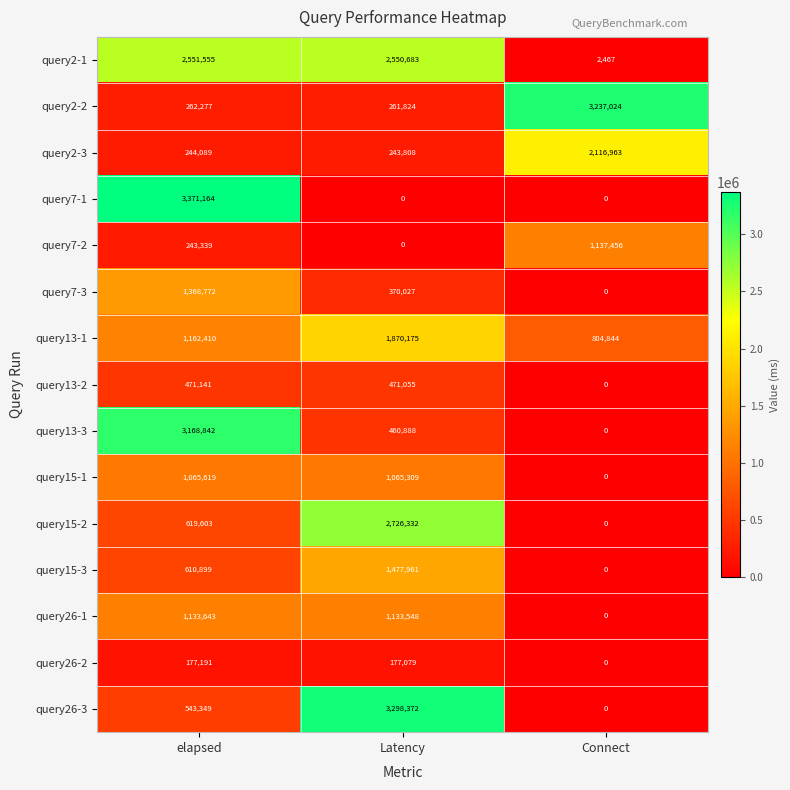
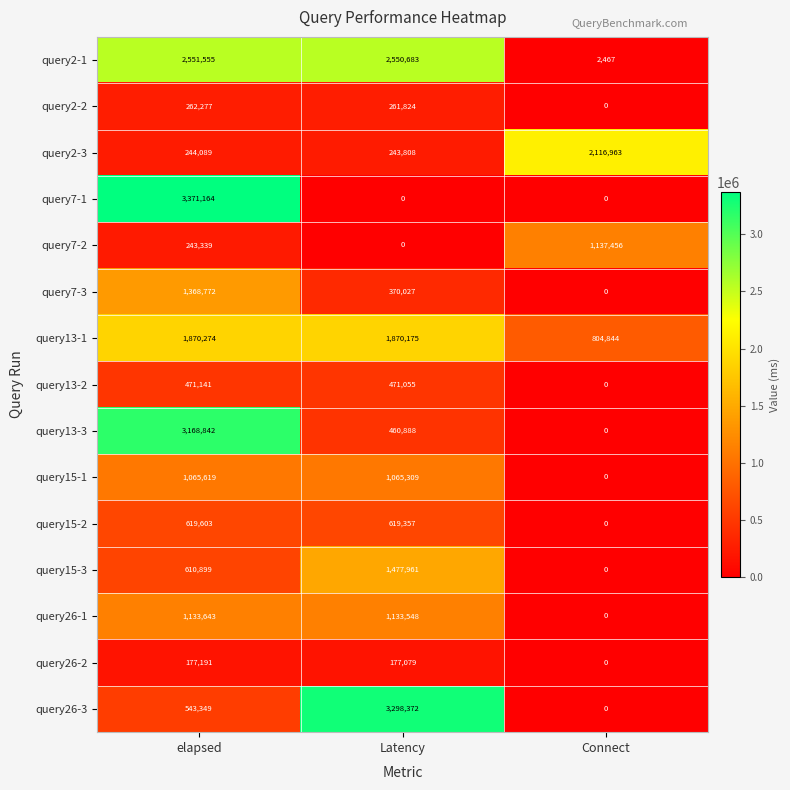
  {
    "query2-1": {
      "elapsed": "2,551,555",
      "Latency": "2,550,683",
      "Connect": "2,467"
    },
    "query2-2": {
      "elapsed": "262,277",
      "Latency": "261,824",
-     "Connect": "3,237,024"
+     "Connect": "0"
    },
    "query2-3": {
      "elapsed": "244,089",
      "Latency": "243,808",
      "Connect": "2,116,963"
    },
    "query7-1": {
      "elapsed": "3,371,164",
      "Latency": "0",
      "Connect": "0"
    },
    "query7-2": {
      "elapsed": "243,339",
      "Latency": "0",
      "Connect": "1,137,456"
    },
    "query7-3": {
      "elapsed": "1,368,772",
      "Latency": "370,027",
      "Connect": "0"
    },
    "query13-1": {
-     "elapsed": "1,162,410",
+     "elapsed": "1,870,274",
      "Latency": "1,870,175",
      "Connect": "804,844"
    },
    "query13-2": {
      "elapsed": "471,141",
      "Latency": "471,055",
      "Connect": "0"
    },
    "query13-3": {
      "elapsed": "3,168,842",
      "Latency": "460,888",
      "Connect": "0"
    },
    "query15-1": {
      "elapsed": "1,065,619",
      "Latency": "1,065,309",
      "Connect": "0"
    },
    "query15-2": {
      "elapsed": "619,603",
-     "Latency": "2,726,332",
+     "Latency": "619,357",
      "Connect": "0"
    },
    "query15-3": {
      "elapsed": "610,899",
      "Latency": "1,477,961",
      "Connect": "0"
    },
    "query26-1": {
      "elapsed": "1,133,643",
      "Latency": "1,133,548",
      "Connect": "0"
    },
    "query26-2": {
      "elapsed": "177,191",
      "Latency": "177,079",
      "Connect": "0"
    },
    "query26-3": {
      "elapsed": "543,349",
      "Latency": "3,298,372",
      "Connect": "0"
    }
  }
